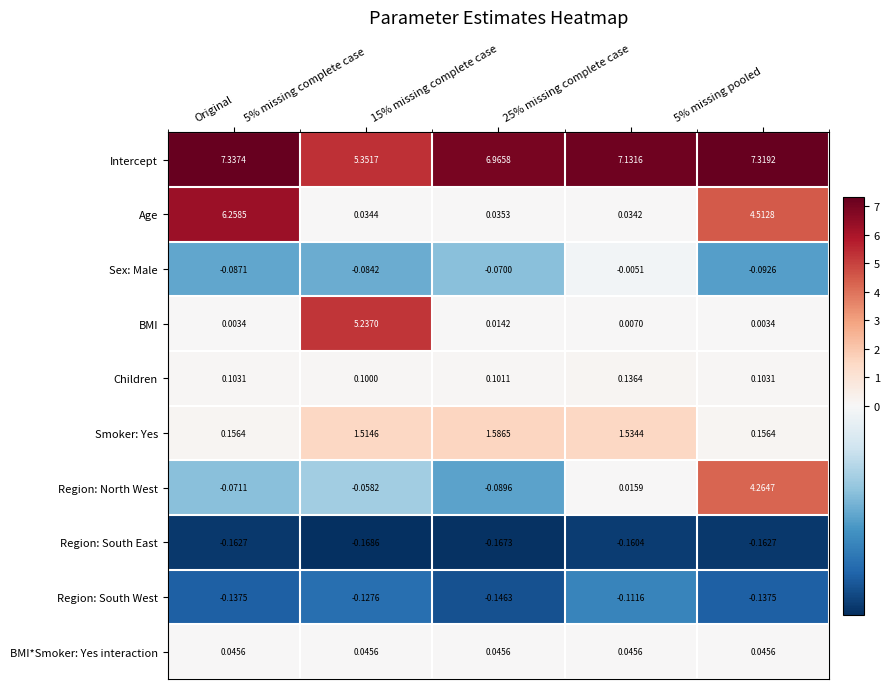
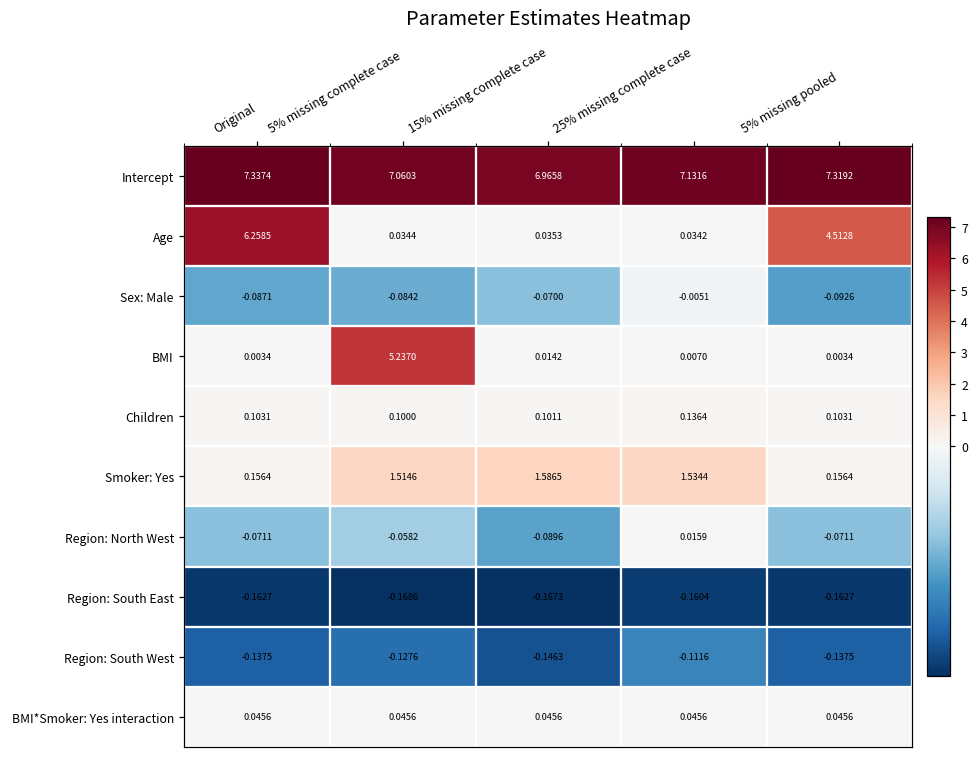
  {
    "Intercept": {
      "Original": 7.3374,
-     "5% missing complete case": 5.3517,
+     "5% missing complete case": 7.0603,
      "15% missing complete case": 6.9658,
      "25% missing complete case": 7.1316,
      "5% missing pooled": 7.3192
    },
    "Age": {
      "Original": 6.2585,
      "5% missing complete case": 0.0344,
      "15% missing complete case": 0.0353,
      "25% missing complete case": 0.0342,
      "5% missing pooled": 4.5128
    },
    "Sex: Male": {
      "Original": -0.0871,
      "5% missing complete case": -0.0842,
      "15% missing complete case": -0.0700,
      "25% missing complete case": -0.0051,
      "5% missing pooled": -0.0926
    },
    "BMI": {
      "Original": 0.0034,
      "5% missing complete case": 5.2370,
      "15% missing complete case": 0.0142,
      "25% missing complete case": 0.0070,
      "5% missing pooled": 0.0034
    },
    "Children": {
      "Original": 0.1031,
      "5% missing complete case": 0.1000,
      "15% missing complete case": 0.1011,
      "25% missing complete case": 0.1364,
      "5% missing pooled": 0.1031
    },
    "Smoker: Yes": {
      "Original": 0.1564,
      "5% missing complete case": 1.5146,
      "15% missing complete case": 1.5865,
      "25% missing complete case": 1.5344,
      "5% missing pooled": 0.1564
    },
    "Region: North West": {
      "Original": -0.0711,
      "5% missing complete case": -0.0582,
      "15% missing complete case": -0.0896,
      "25% missing complete case": 0.0159,
-     "5% missing pooled": 4.2647
+     "5% missing pooled": -0.0711
    },
    "Region: South East": {
      "Original": -0.1627,
      "5% missing complete case": -0.1686,
      "15% missing complete case": -0.1673,
      "25% missing complete case": -0.1604,
      "5% missing pooled": -0.1627
    },
    "Region: South West": {
      "Original": -0.1375,
      "5% missing complete case": -0.1276,
      "15% missing complete case": -0.1463,
      "25% missing complete case": -0.1116,
      "5% missing pooled": -0.1375
    },
    "BMI*Smoker: Yes interaction": {
      "Original": 0.0456,
      "5% missing complete case": 0.0456,
      "15% missing complete case": 0.0456,
      "25% missing complete case": 0.0456,
      "5% missing pooled": 0.0456
    }
  }
